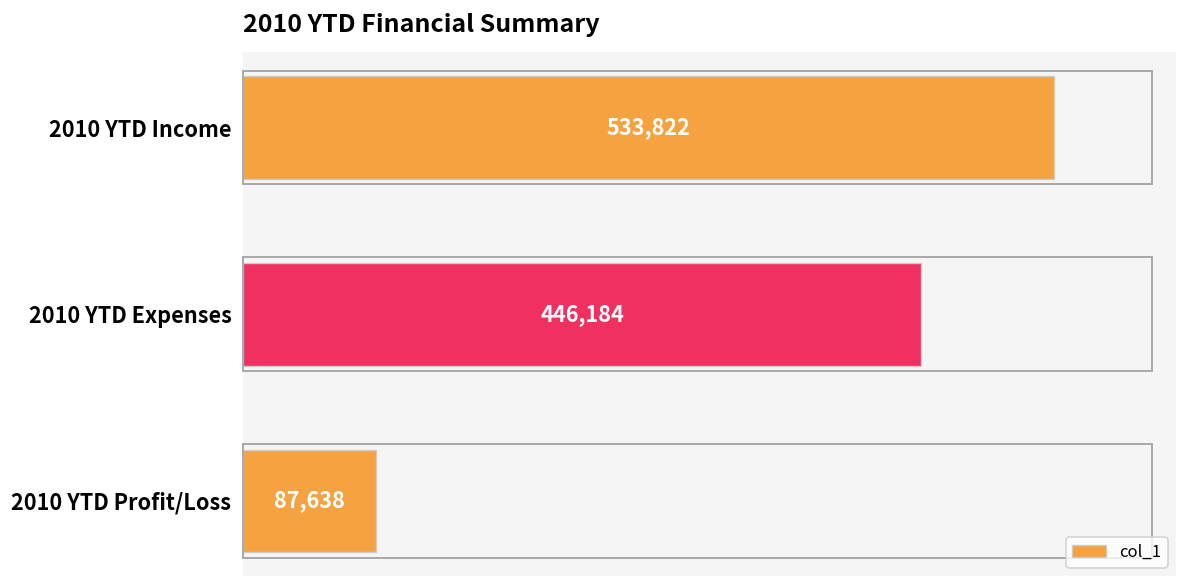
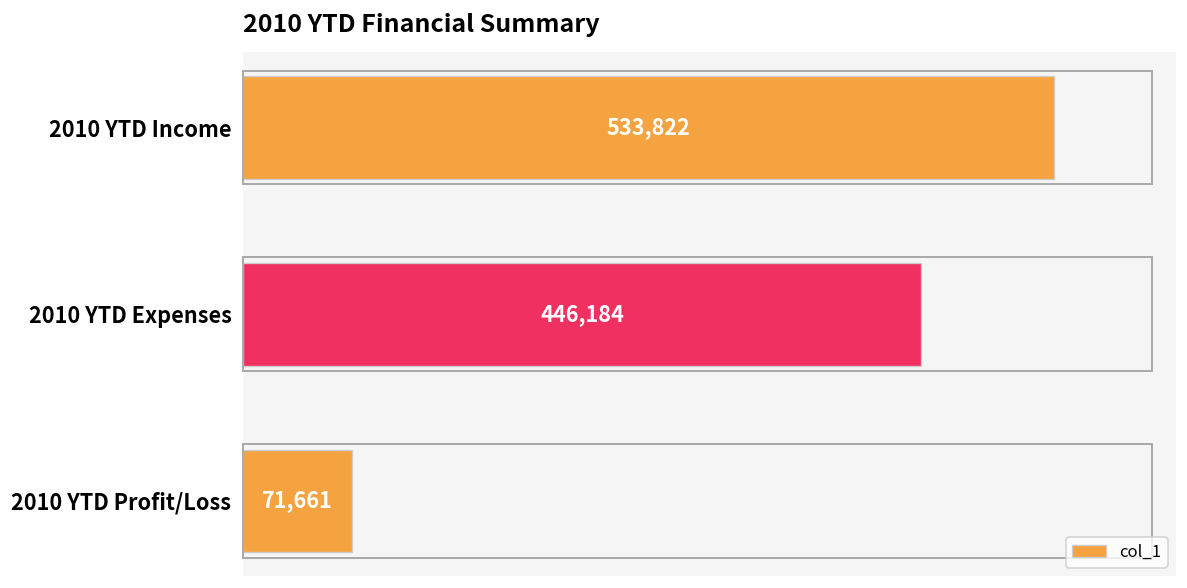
  {
    "2010 YTD Income": "533,822",
    "2010 YTD Expenses": "446,184",
-   "2010 YTD Profit/Loss": "87,638"
+   "2010 YTD Profit/Loss": "71,661"
  }
